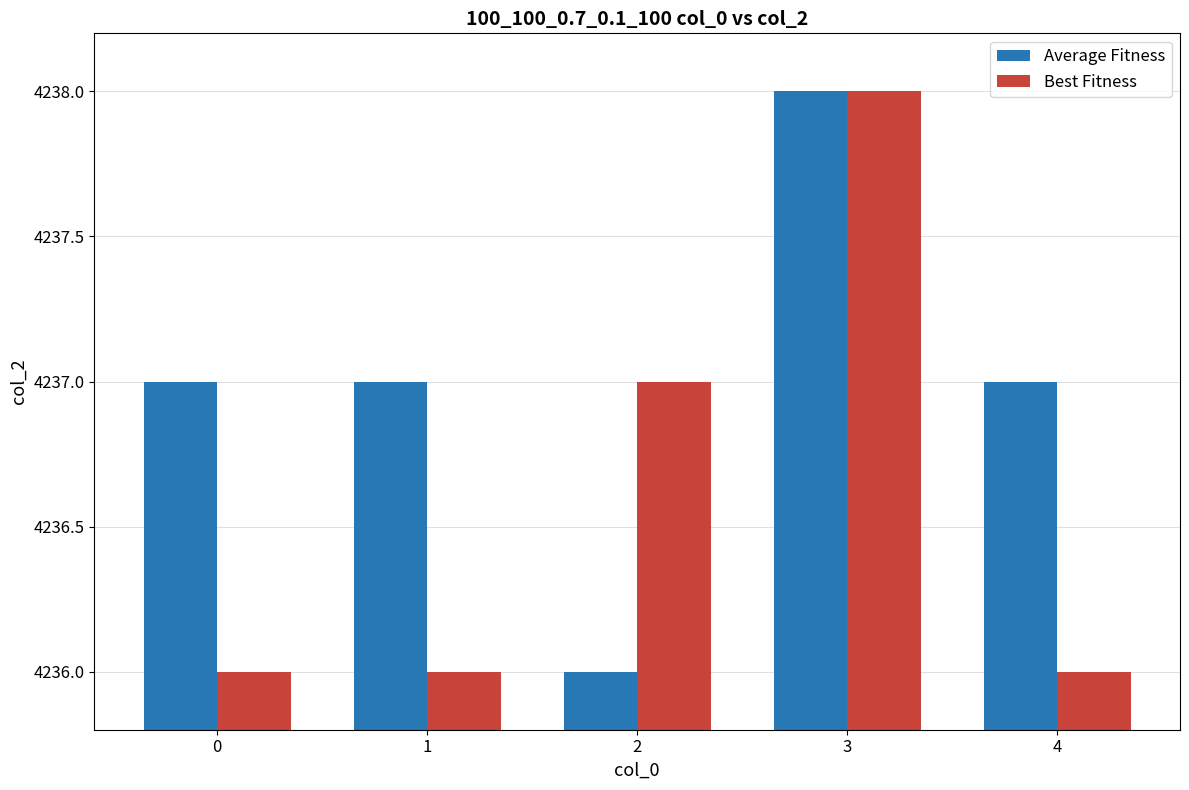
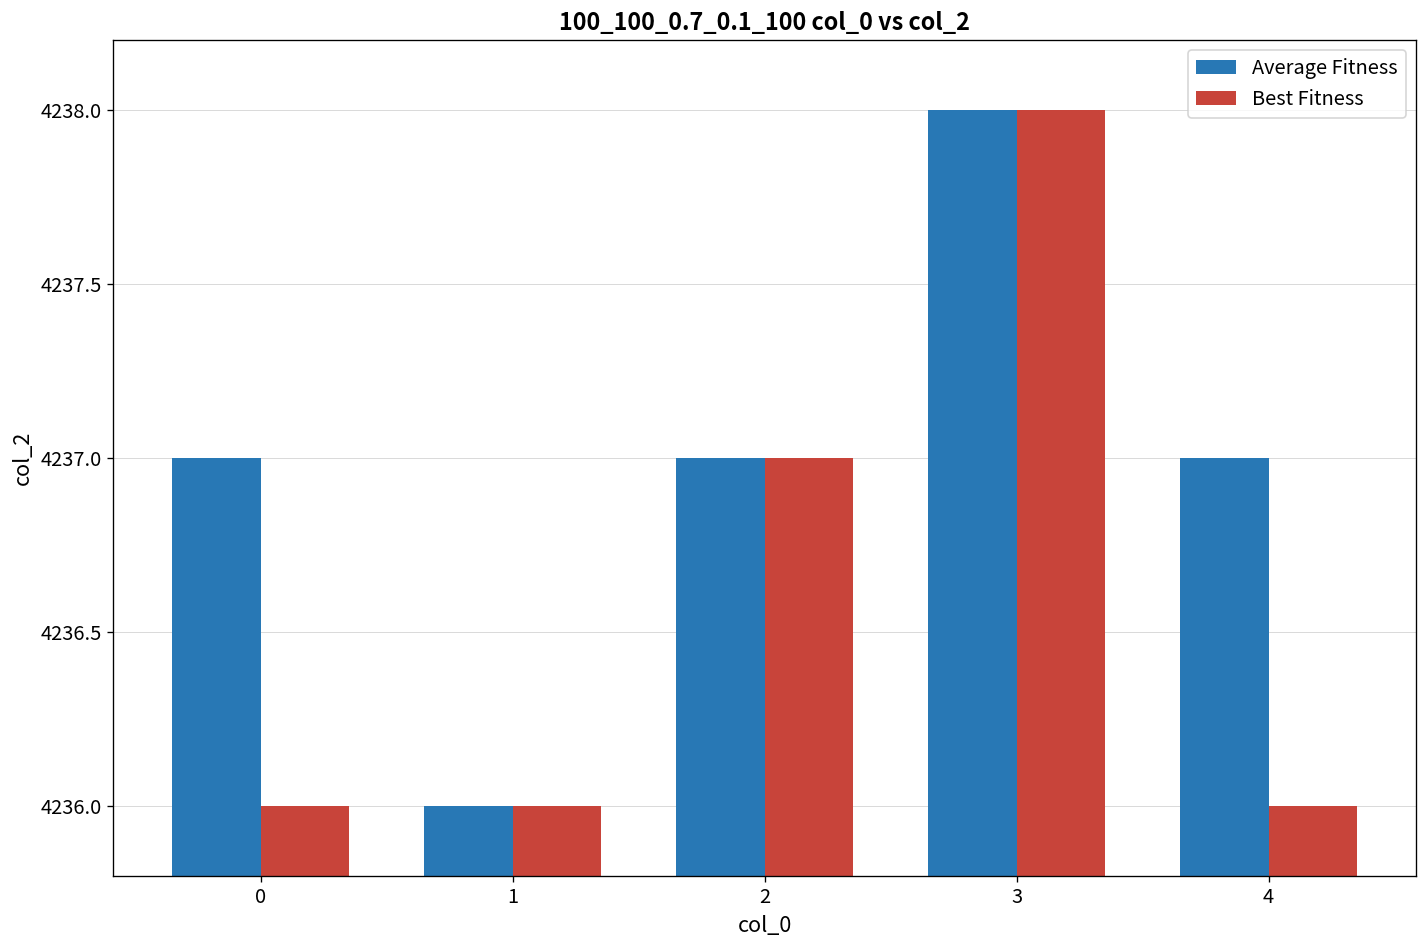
  {
    "Average Fitness": {
      "0": 4237,
-     "1": 4237,
-     "2": 4236,
+     "1": 4236,
+     "2": 4237,
      "3": 4238,
      "4": 4237
    },
    "Best Fitness": {
      "0": 4236,
      "1": 4236,
      "2": 4237,
      "3": 4238,
      "4": 4236
    }
  }
